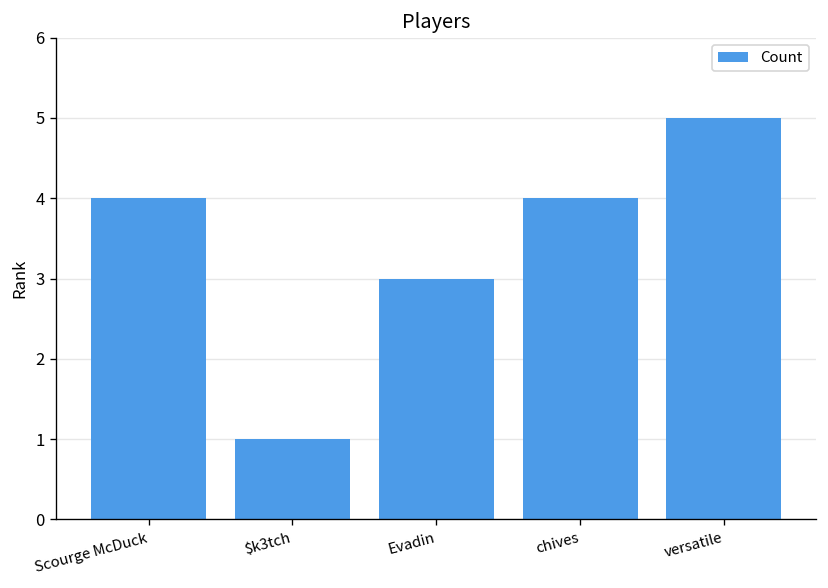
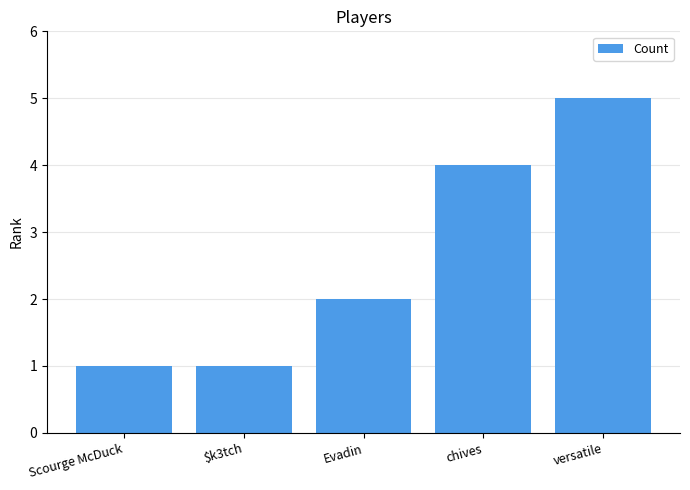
  {
-   "Scourge McDuck": 4,
+   "Scourge McDuck": 1,
    "$k3tch": 1,
-   "Evadin": 3,
+   "Evadin": 2,
    "chives": 4,
    "versatile": 5
  }
